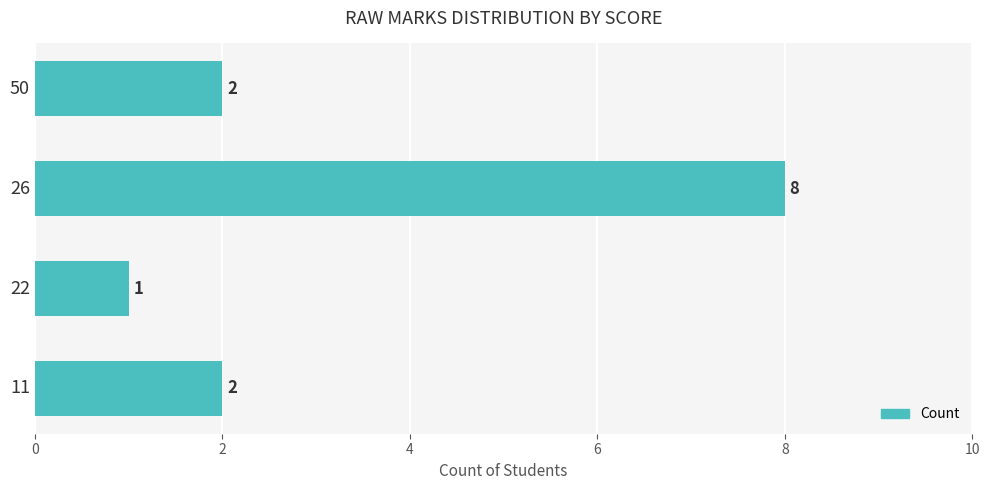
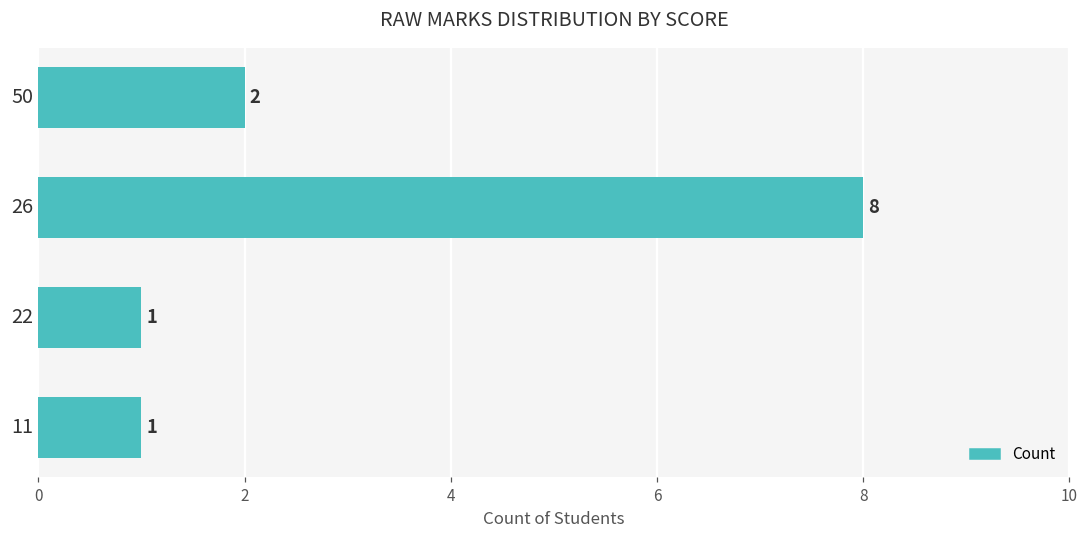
  {
    "50": 2,
    "26": 8,
    "22": 1,
-   "11": 2
+   "11": 1
  }
